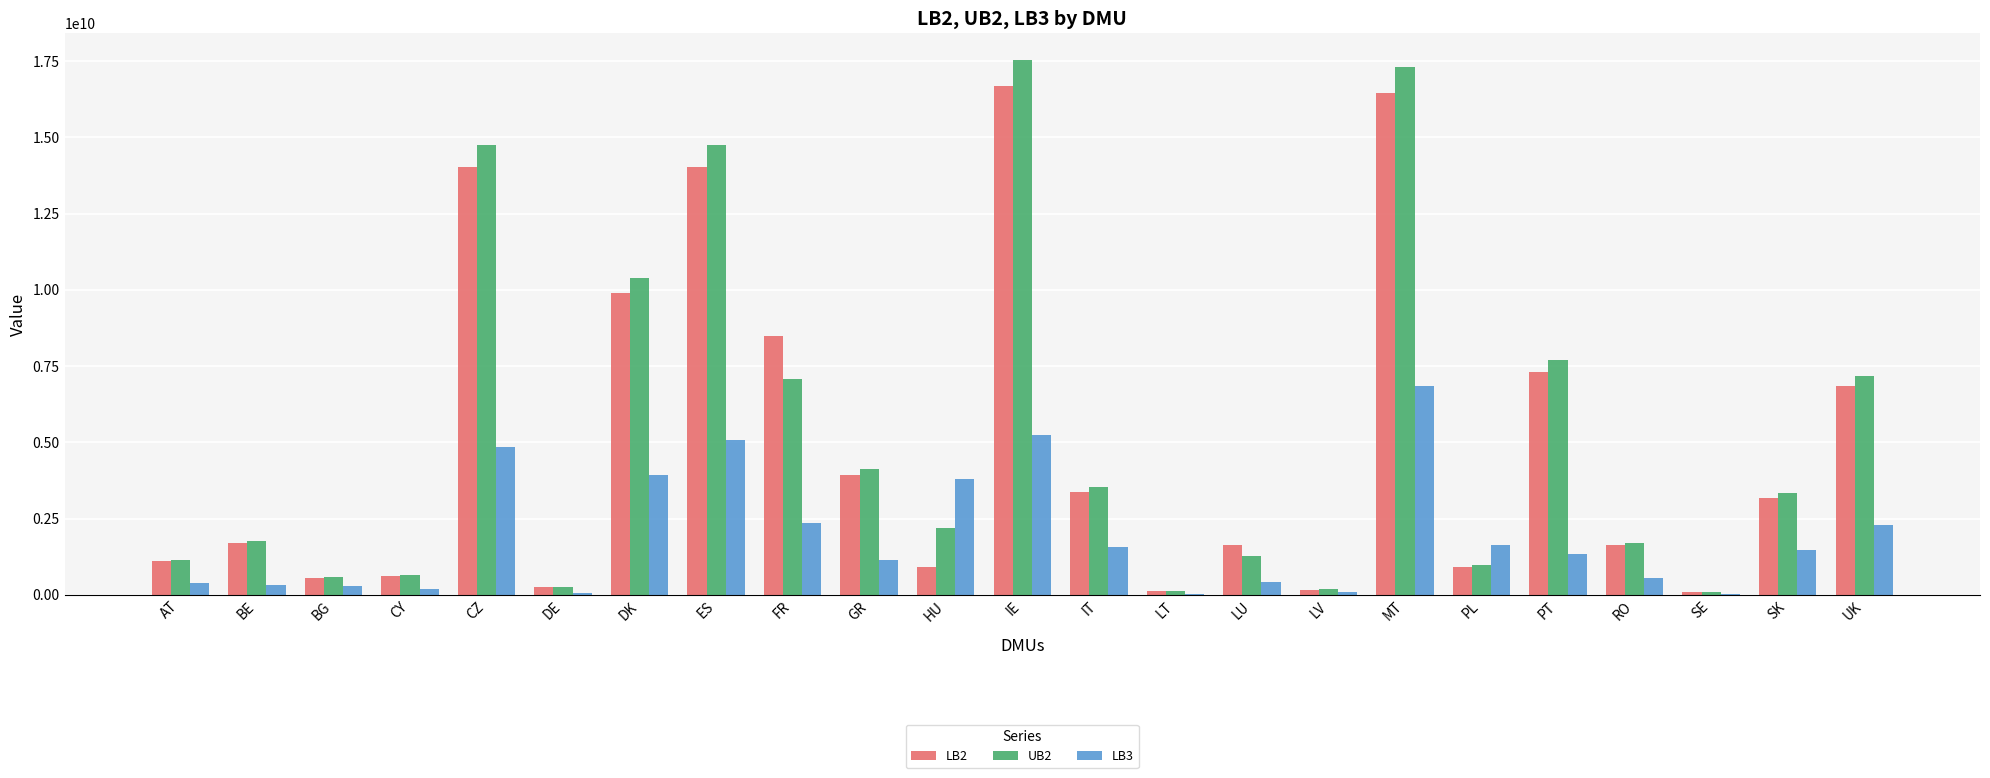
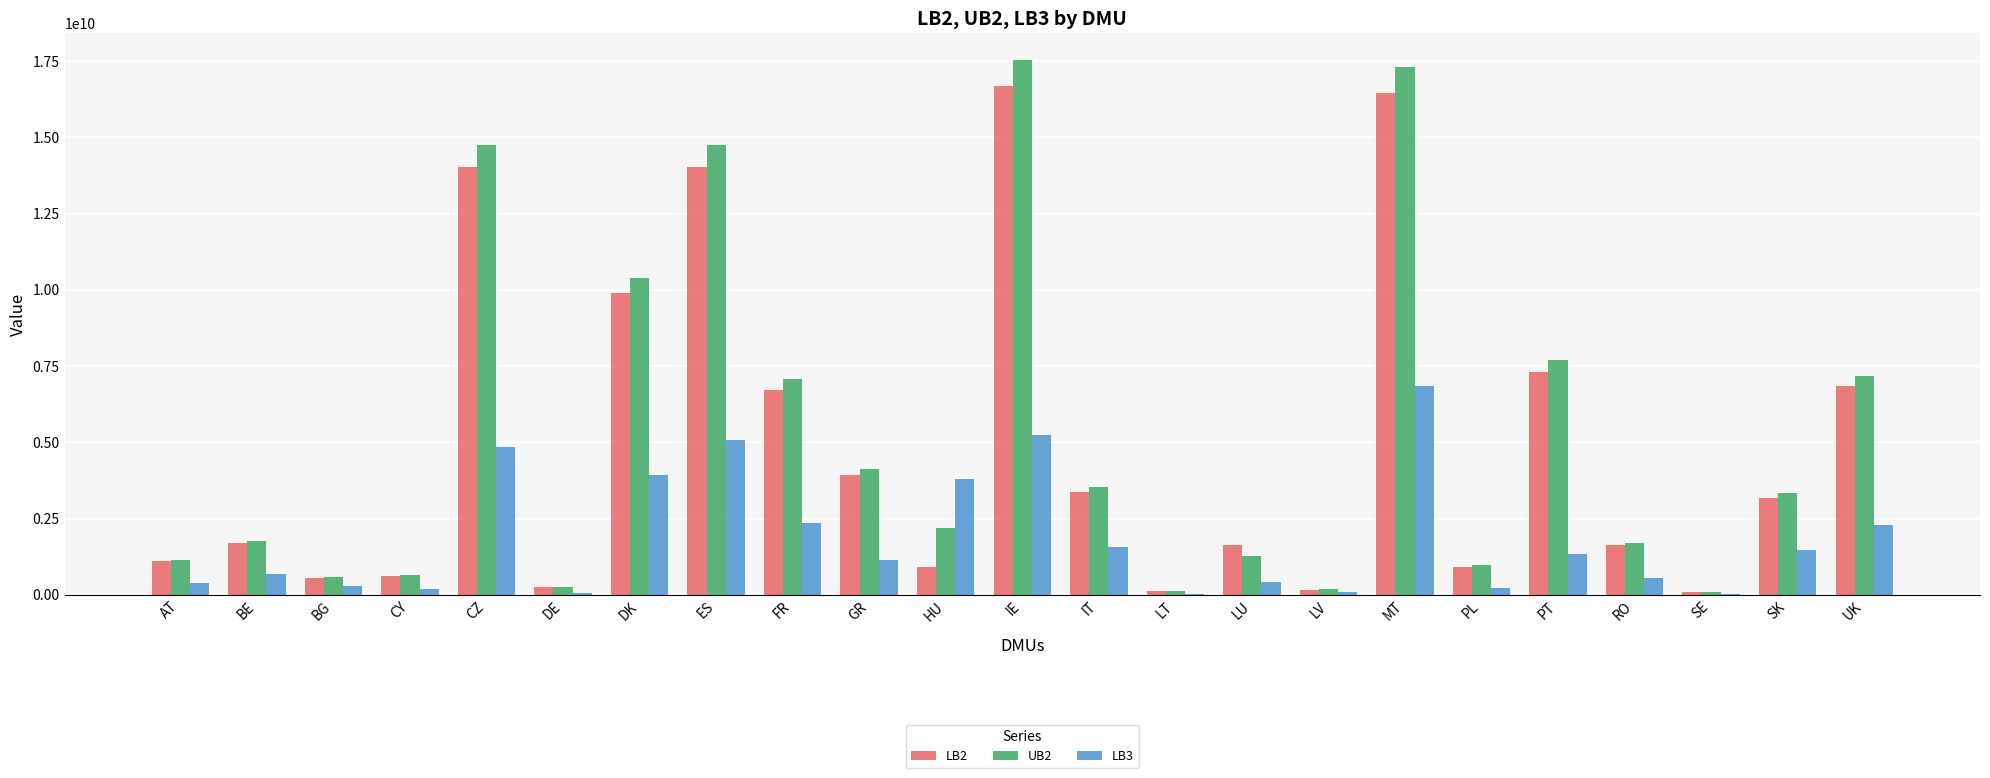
  {
    "LB2": {
      "AT": 1100000000,
      "BE": 1700000000,
      "BG": 600000000,
      "CY": 600000000,
      "CZ": 14000000000,
      "DE": 300000000,
      "DK": 9900000000,
      "ES": 14000000000,
-     "FR": 8500000000,
+     "FR": 6700000000,
      "GR": 3900000000,
      "HU": 900000000,
      "IE": 16700000000,
      "IT": 3400000000,
      "LT": 100000000,
      "LU": 1700000000,
      "LV": 200000000,
      "MT": 16400000000,
      "PL": 900000000,
      "PT": 7300000000,
      "RO": 1600000000,
      "SE": 100000000,
      "SK": 3200000000,
      "UK": 6800000000
    },
    "UB2": {
      "AT": 1200000000,
      "BE": 1800000000,
      "BG": 600000000,
      "CY": 700000000,
      "CZ": 14700000000,
      "DE": 300000000,
      "DK": 10400000000,
      "ES": 14800000000,
      "FR": 7100000000,
      "GR": 4100000000,
      "HU": 2200000000,
      "IE": 17500000000,
      "IT": 3500000000,
      "LT": 100000000,
      "LU": 1300000000,
      "LV": 200000000,
      "MT": 17300000000,
      "PL": 1000000000,
      "PT": 7700000000,
      "RO": 1700000000,
      "SE": 100000000,
      "SK": 3400000000,
      "UK": 7200000000
    },
    "LB3": {
      "AT": 400000000,
-     "BE": 300000000,
+     "BE": 700000000,
      "BG": 300000000,
      "CY": 200000000,
      "CZ": 4800000000,
      "DK": 3900000000,
      "ES": 5100000000,
      "FR": 2300000000,
      "GR": 1200000000,
      "HU": 3800000000,
      "IE": 5200000000,
      "IT": 1600000000,
      "LU": 400000000,
      "LV": 100000000,
      "MT": 6800000000,
-     "PL": 1600000000,
+     "PL": 200000000,
      "PT": 1300000000,
      "RO": 600000000,
      "SK": 1500000000,
      "UK": 2300000000
    }
  }
